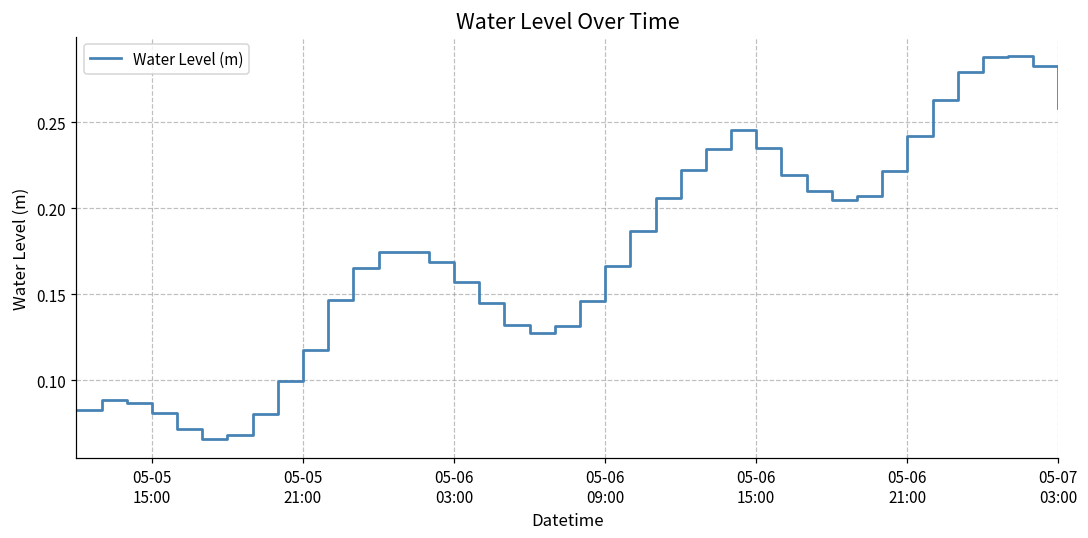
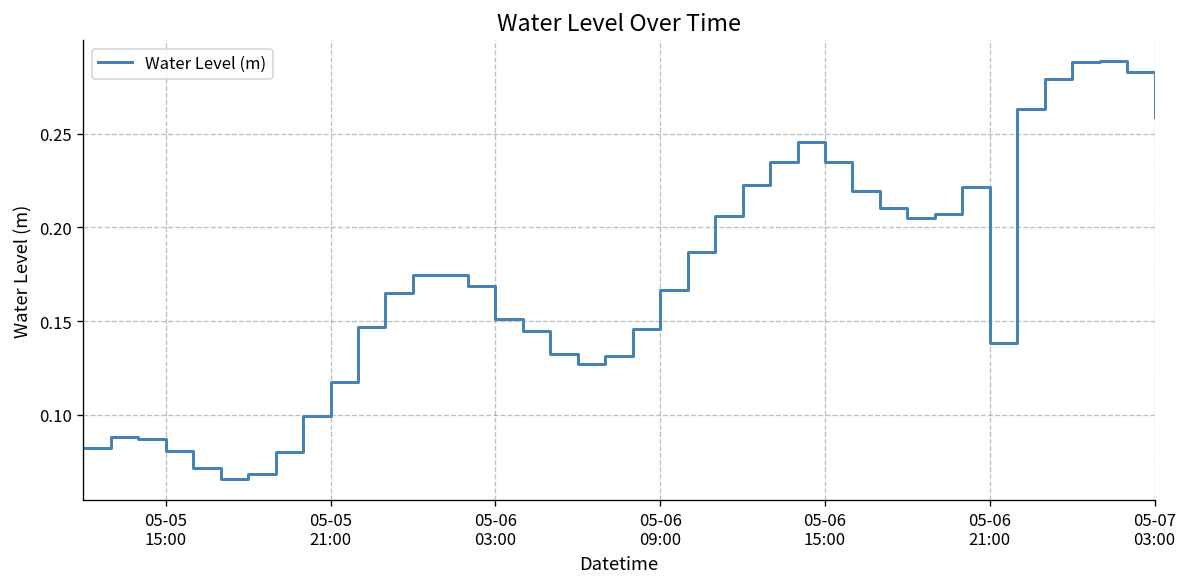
  {
    "05-05 15:00": 0.081,
    "05-05 21:00": 0.118,
-   "05-06 03:00": 0.157,
+   "05-06 03:00": 0.151,
    "05-06 09:00": 0.166,
    "05-06 15:00": 0.235,
-   "05-06 21:00": 0.242,
+   "05-06 21:00": 0.138,
    "05-07 03:00": 0.259
  }
